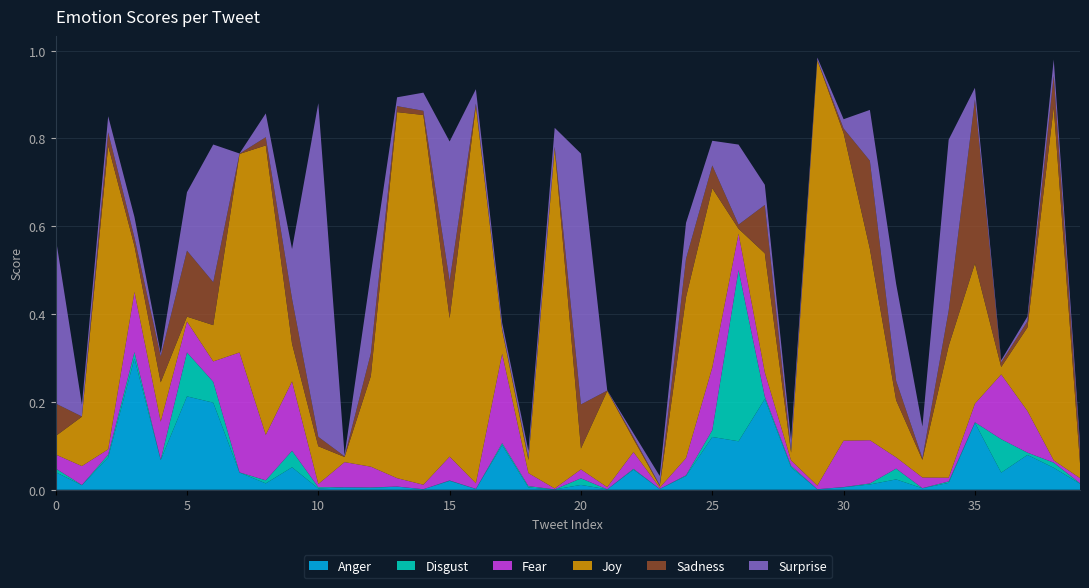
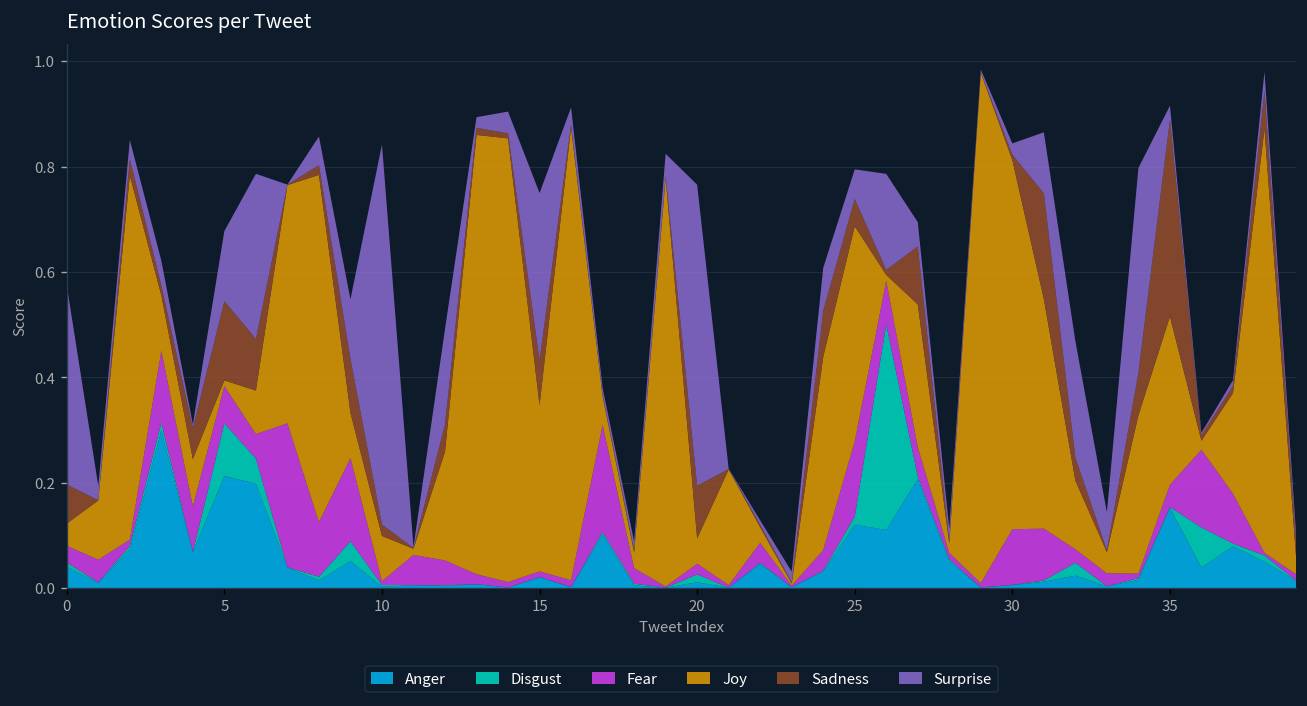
  {
    "Anger": {
      "0": 0.04,
      "5": 0.21,
      "20": 0.01,
      "25": 0.12
    },
    "Disgust": {
      "0": 0.01,
      "5": 0.10,
      "20": 0.02,
      "25": 0.02
    },
    "Fear": {
      "0": 0.03,
      "5": 0.07,
      "10": 0.01,
-     "15": 0.05,
+     "15": 0.01,
      "20": 0.02,
      "25": 0.14,
      "30": 0.11,
      "35": 0.04
    },
    "Joy": {
      "0": 0.04,
      "5": 0.01,
      "10": 0.09,
      "15": 0.32,
      "20": 0.05,
      "25": 0.41,
      "30": 0.70,
      "35": 0.32
    },
    "Sadness": {
      "0": 0.07,
      "5": 0.15,
      "10": 0.02,
      "15": 0.08,
      "20": 0.10,
      "25": 0.05,
      "30": 0.01,
      "35": 0.37
    },
    "Surprise": {
      "0": 0.38,
      "5": 0.13,
-     "10": 0.76,
+     "10": 0.72,
      "15": 0.32,
      "20": 0.57,
      "25": 0.06,
      "30": 0.02,
      "35": 0.03
    }
  }
